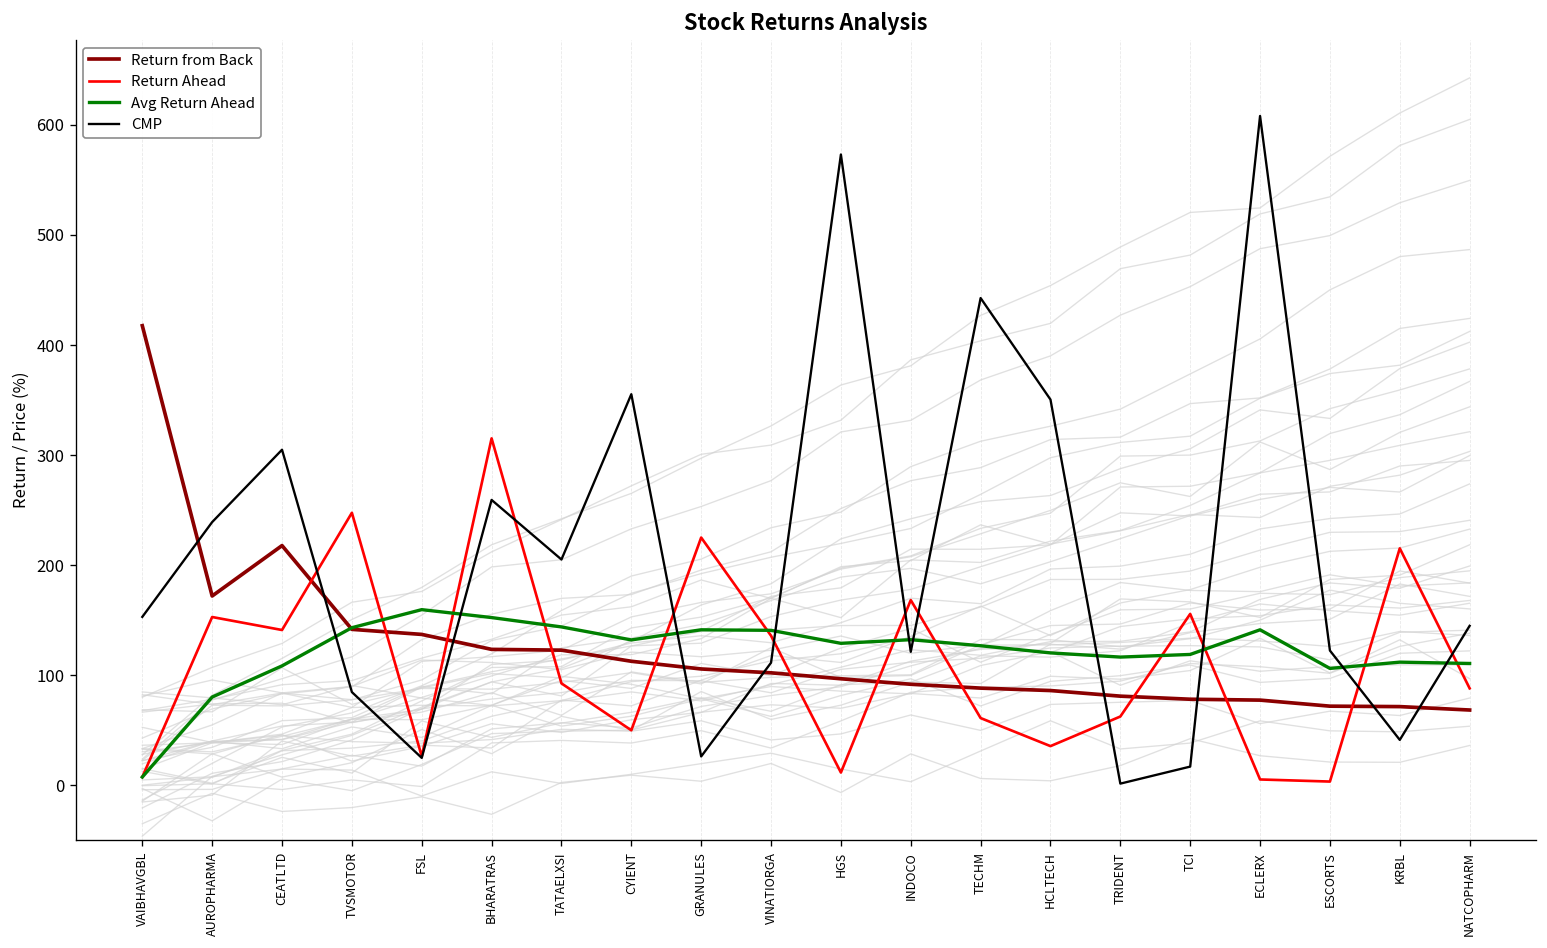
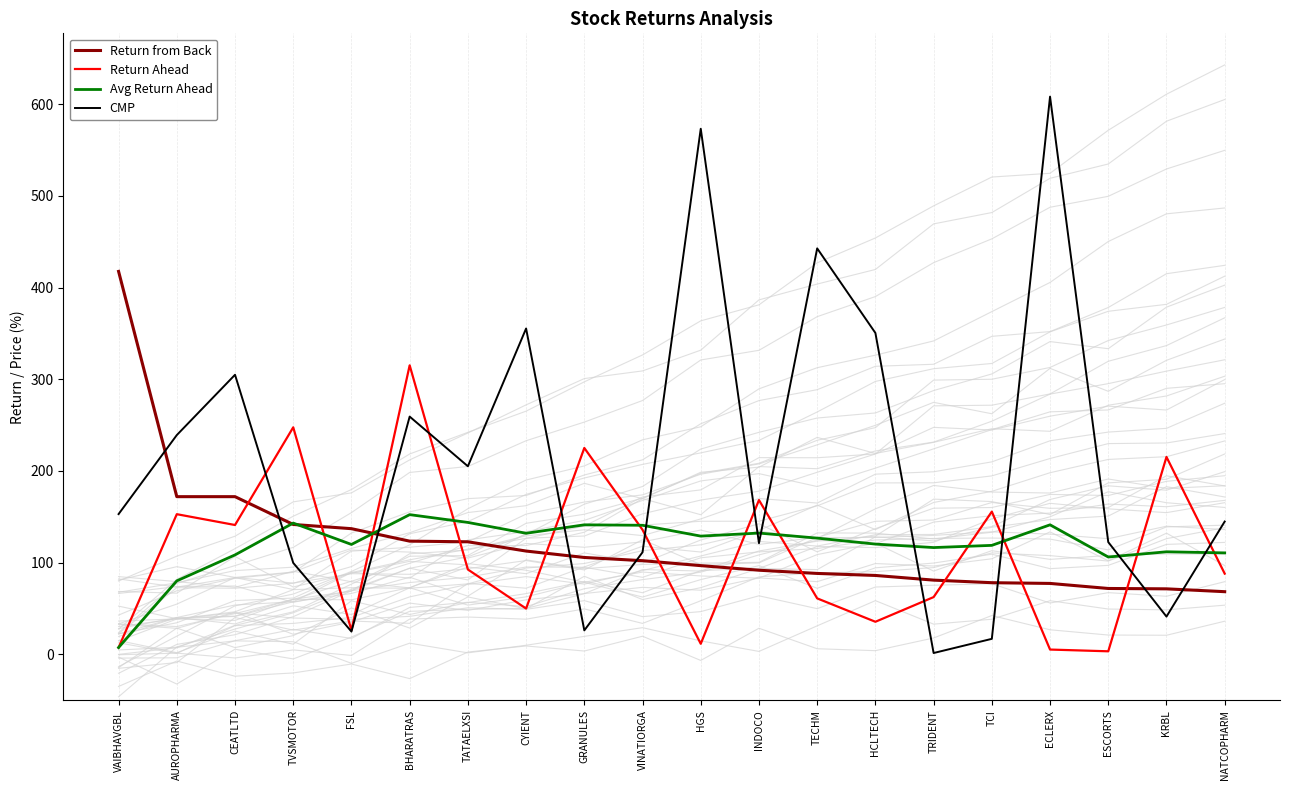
  {
    "Return from Back": {
      "VAIBHAVGBL": 420,
      "AUROPHARMA": 170,
-     "CEATLTD": 220,
+     "CEATLTD": 170,
      "FSL": 140,
      "BHARATRAS": 120,
      "CYIENT": 110,
      "GRANULES": 110,
      "HCLTECH": 90,
      "TRIDENT": 80,
      "ECLERX": 80,
      "ESCORTS": 70,
      "KRBL": 70,
      "NATCOPHARM": 70
    },
    "Return Ahead": {
      "AUROPHARMA": 150,
      "CEATLTD": 140,
      "TVSMOTOR": 250,
      "BHARATRAS": 320,
      "GRANULES": 230,
      "VINATIORGA": 140,
      "HGS": 10,
      "TECHM": 60,
      "HCLTECH": 40,
      "TRIDENT": 60,
      "TCI": 160,
      "ECLERX": 10,
      "ESCORTS": 0,
      "NATCOPHARM": 90
    },
    "Avg Return Ahead": {
-     "FSL": 160,
+     "FSL": 120,
      "BHARATRAS": 150,
      "HGS": 130,
      "TRIDENT": 120,
      "TCI": 120,
      "ECLERX": 140
    },
    "CMP": {
      "VAIBHAVGBL": 150,
      "AUROPHARMA": 240,
      "CEATLTD": 300,
-     "TVSMOTOR": 80,
+     "TVSMOTOR": 100,
      "BHARATRAS": 260,
      "CYIENT": 360,
      "GRANULES": 30,
      "HGS": 570,
      "TECHM": 440,
      "HCLTECH": 350,
      "TRIDENT": 0,
      "TCI": 20,
      "ECLERX": 610,
      "ESCORTS": 120,
      "KRBL": 40,
      "NATCOPHARM": 140
    }
  }
